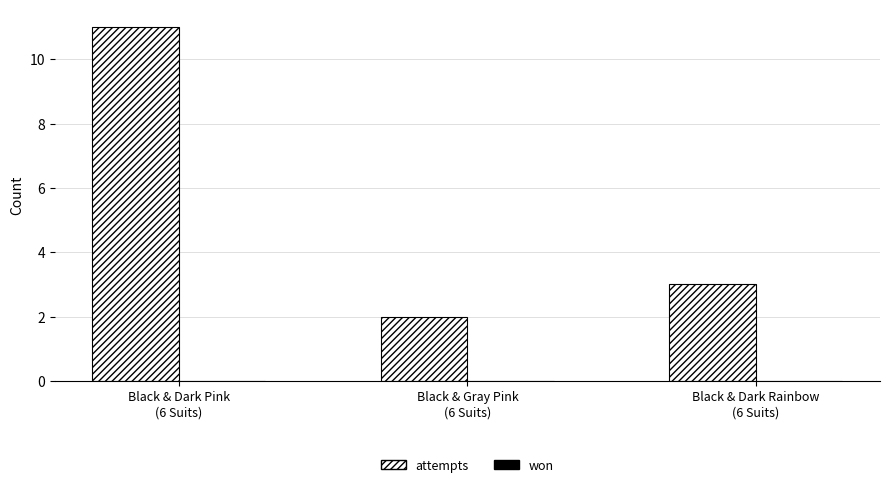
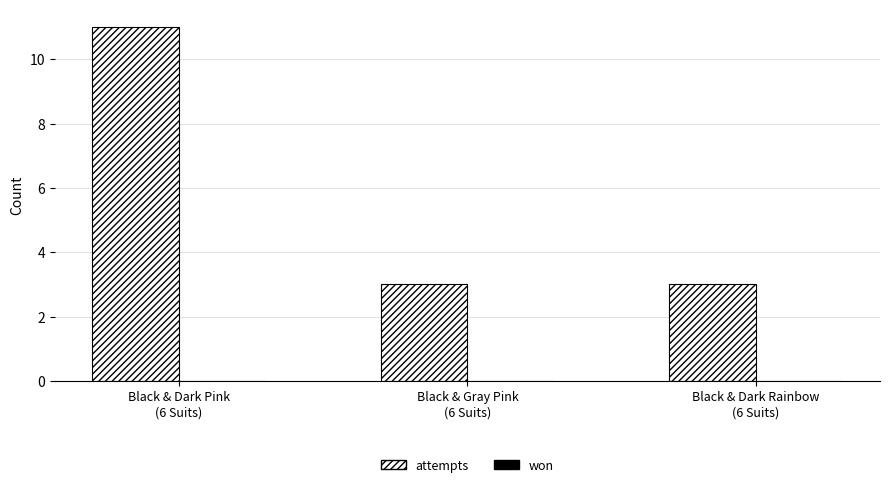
  {
    "attempts": {
      "Black & Dark Pink (6 Suits)": 11,
-     "Black & Gray Pink (6 Suits)": 2,
+     "Black & Gray Pink (6 Suits)": 3,
      "Black & Dark Rainbow (6 Suits)": 3
    },
    "won": {
      "Black & Dark Pink (6 Suits)": 0,
      "Black & Gray Pink (6 Suits)": 0,
      "Black & Dark Rainbow (6 Suits)": 0
    }
  }
